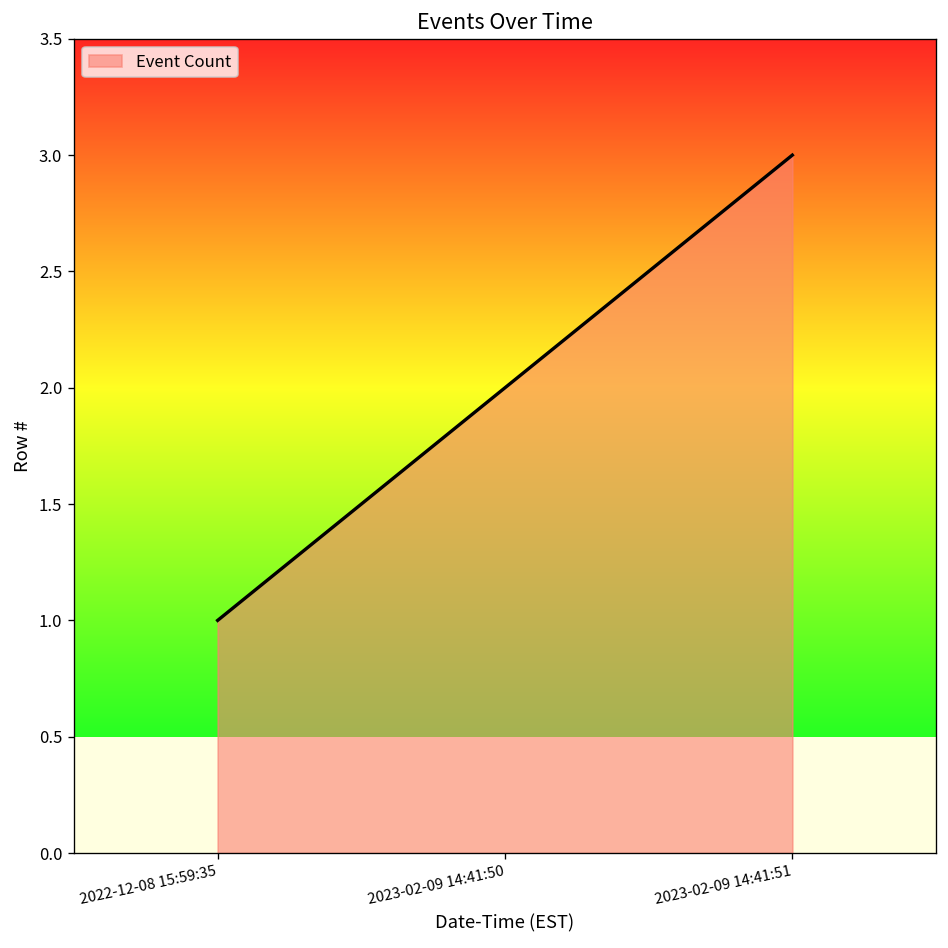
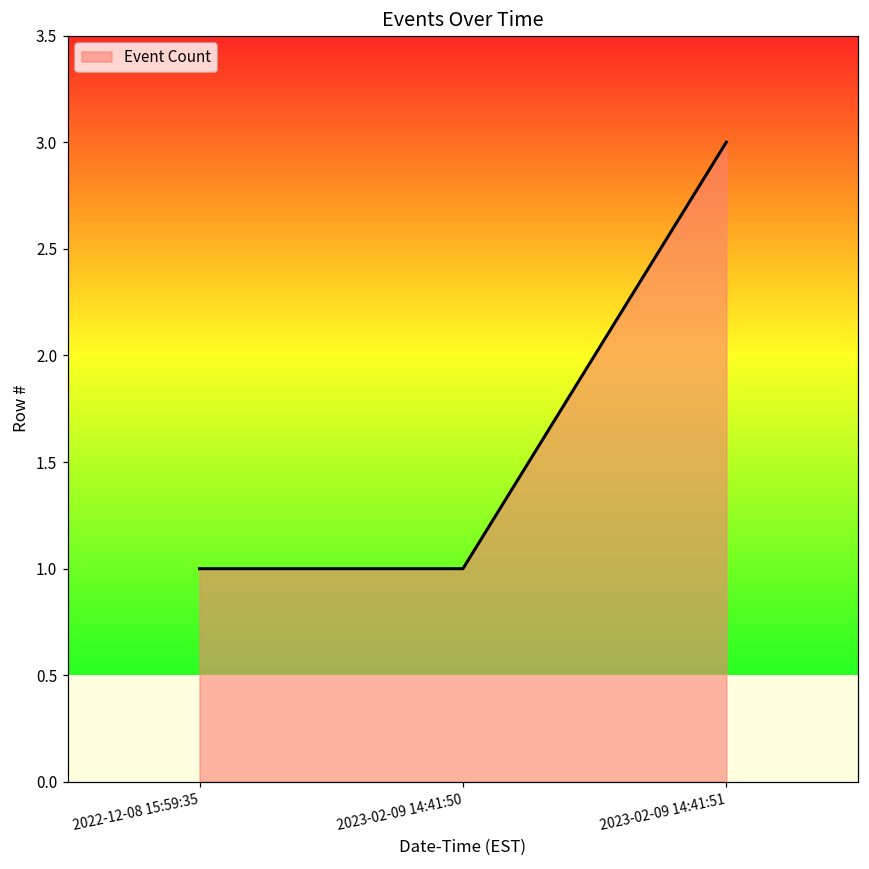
  {
    "2022-12-08 15:59:35": 1,
-   "2023-02-09 14:41:50": 2,
+   "2023-02-09 14:41:50": 1,
    "2023-02-09 14:41:51": 3
  }
